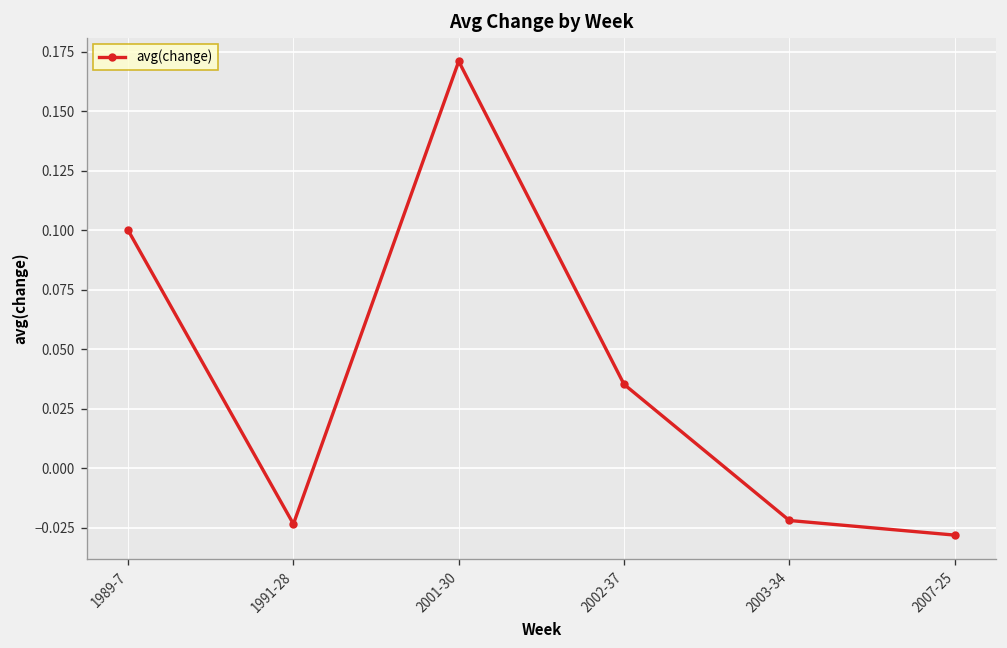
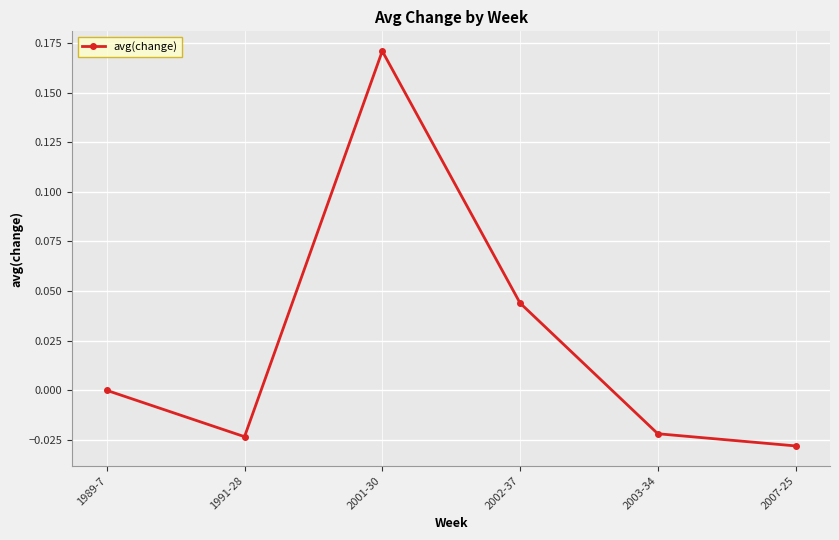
  {
-   "1989-7": 0.1,
+   "1989-7": 0.0,
    "1991-28": -0.023,
    "2001-30": 0.171,
-   "2002-37": 0.035,
+   "2002-37": 0.044,
    "2003-34": -0.022,
    "2007-25": -0.028
  }
